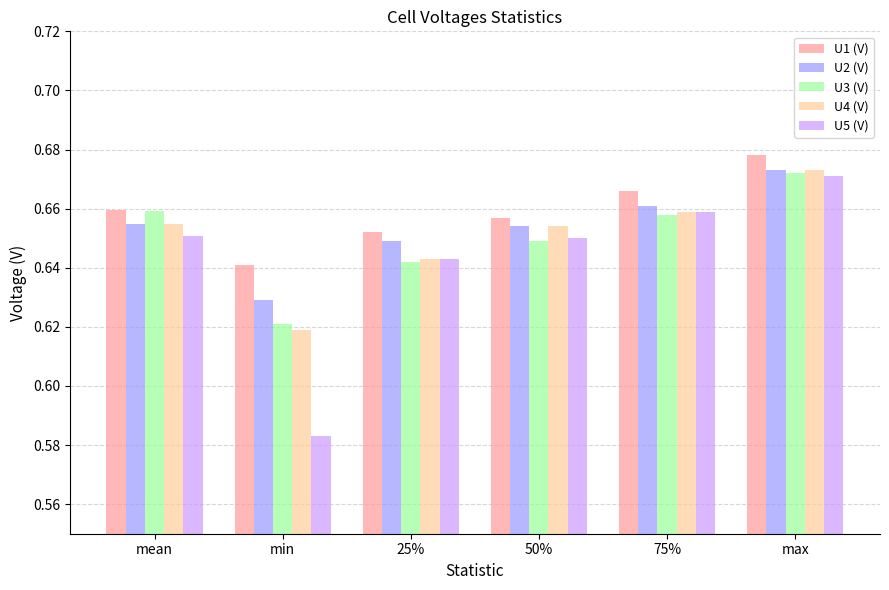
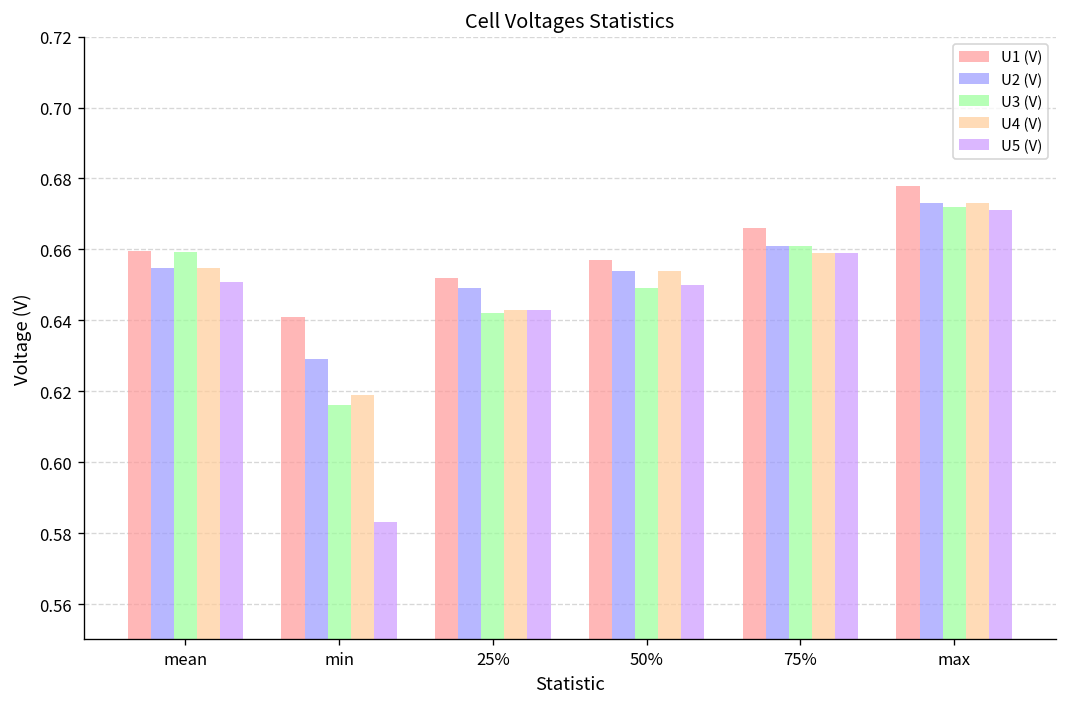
  {
    "U3 (V)": {
      "mean": 0.659,
-     "min": 0.621,
+     "min": 0.616,
      "25%": 0.642,
      "50%": 0.649,
-     "75%": 0.658,
+     "75%": 0.661,
      "max": 0.672
    }
  }
